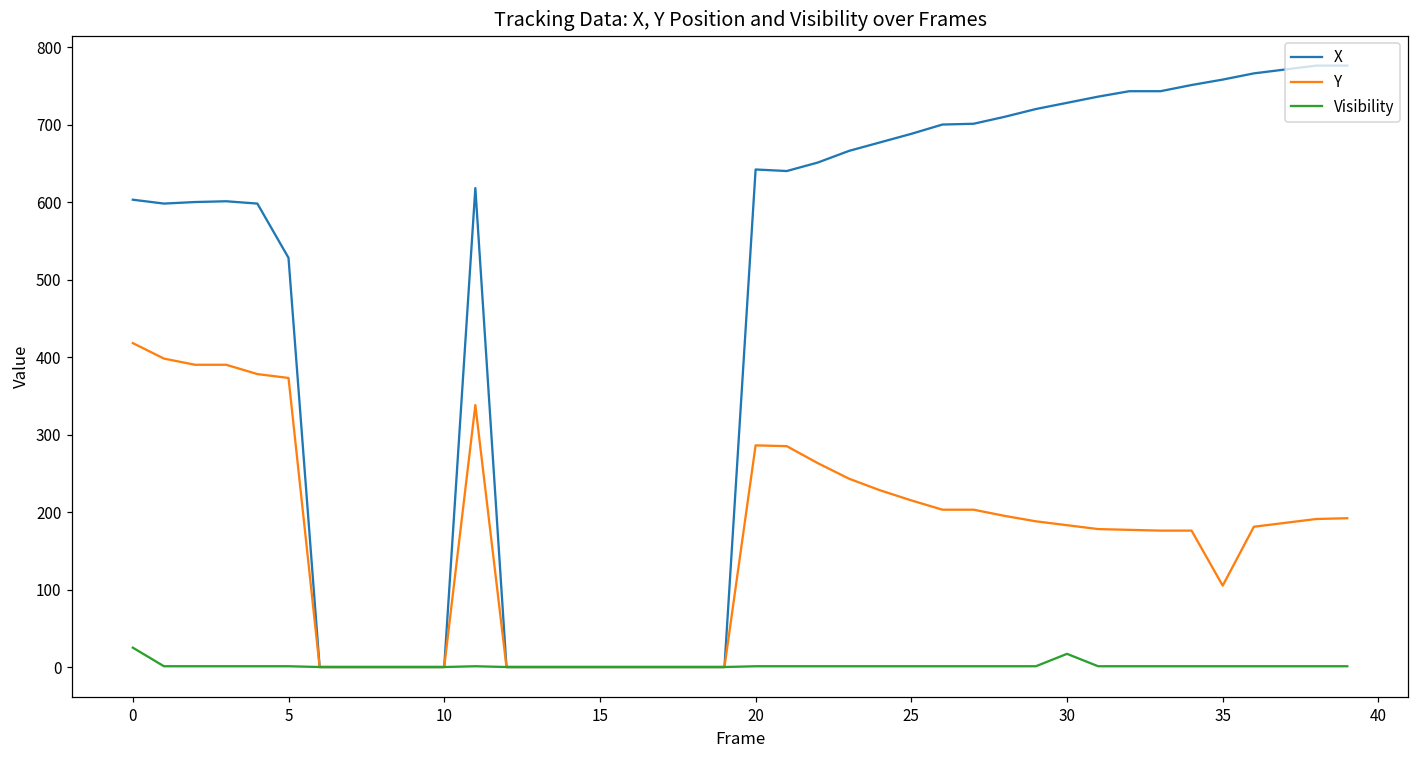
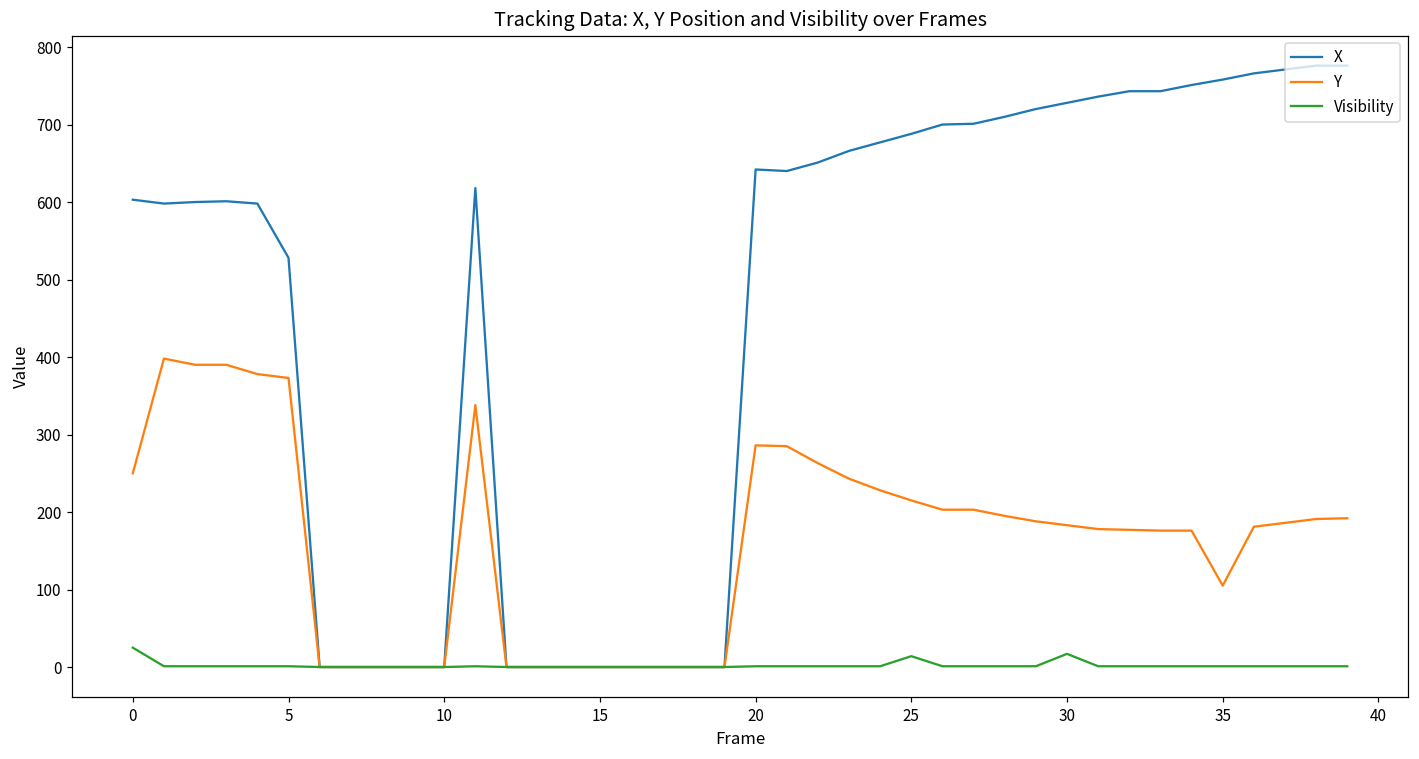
  {
    "X": {
      "0": 600,
      "5": 530,
      "20": 640,
      "25": 690,
      "30": 730,
      "35": 760
    },
    "Y": {
-     "0": 420,
+     "0": 250,
      "5": 370,
      "20": 290,
      "25": 220,
      "30": 180,
      "35": 110
    },
    "Visibility": {
      "0": 30,
      "5": 0,
      "20": 0,
-     "25": 0,
+     "25": 10,
      "30": 20,
      "35": 0
    }
  }
